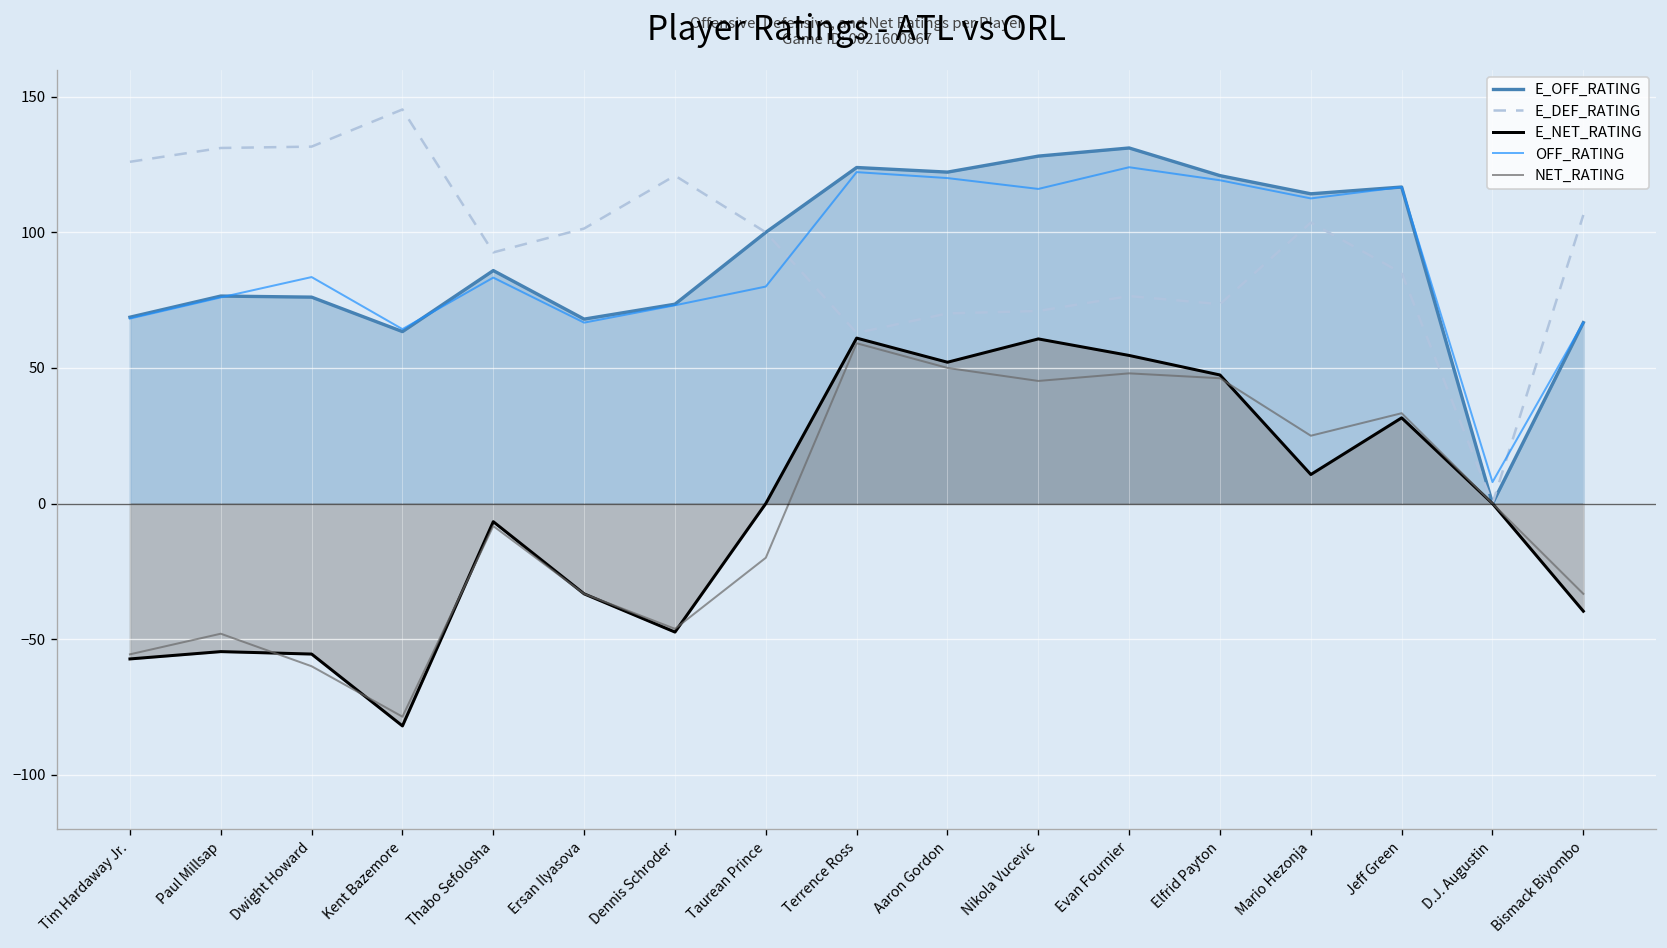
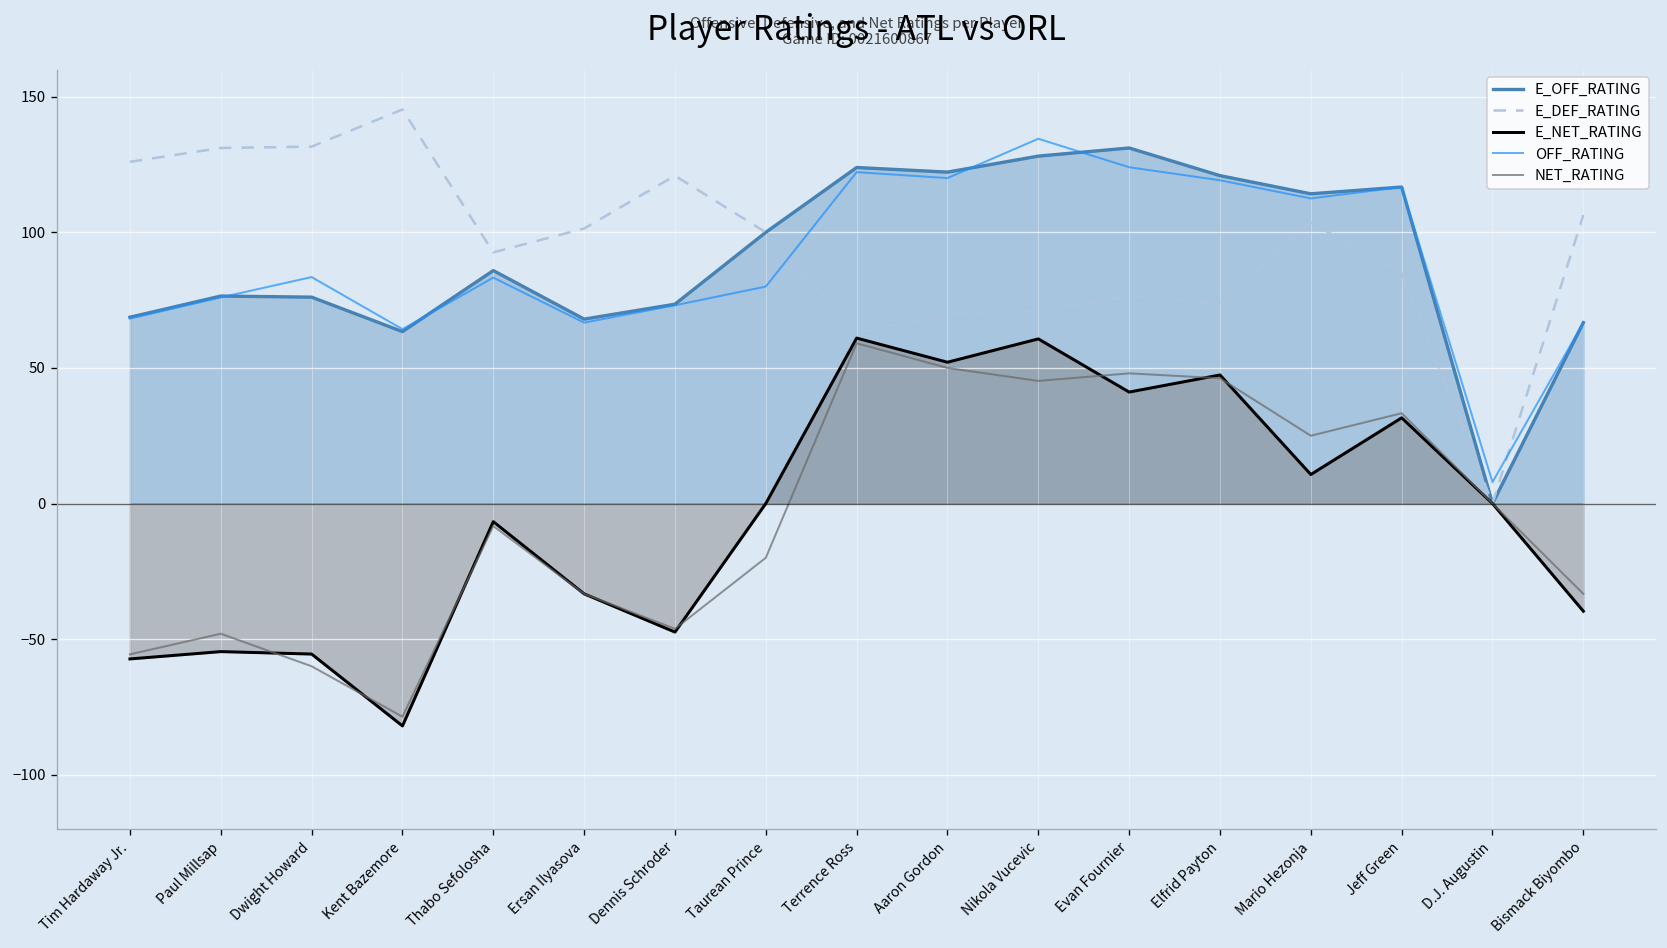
  {
    "E_OFF_RATING": {
      "Dwight Howard": 76,
      "Thabo Sefolosha": 86,
      "Ersan Ilyasova": 68,
      "Terrence Ross": 124,
      "Aaron Gordon": 122,
      "Nikola Vucevic": 128,
      "Evan Fournier": 131,
      "Elfrid Payton": 121,
      "Mario Hezonja": 114
    },
    "E_NET_RATING": {
      "Tim Hardaway Jr.": -57,
      "Paul Millsap": -55,
      "Dwight Howard": -56,
      "Kent Bazemore": -82,
      "Thabo Sefolosha": -7,
      "Dennis Schroder": -47,
-     "Evan Fournier": 55,
+     "Evan Fournier": 41,
      "Bismack Biyombo": -40
    },
    "OFF_RATING": {
      "Dwight Howard": 84,
      "Thabo Sefolosha": 83,
      "Ersan Ilyasova": 67,
      "Taurean Prince": 80,
      "Terrence Ross": 122,
      "Aaron Gordon": 120,
-     "Nikola Vucevic": 116,
+     "Nikola Vucevic": 135,
      "Evan Fournier": 124,
      "Elfrid Payton": 119,
      "Mario Hezonja": 113,
      "D.J. Augustin": 8
    }
  }
